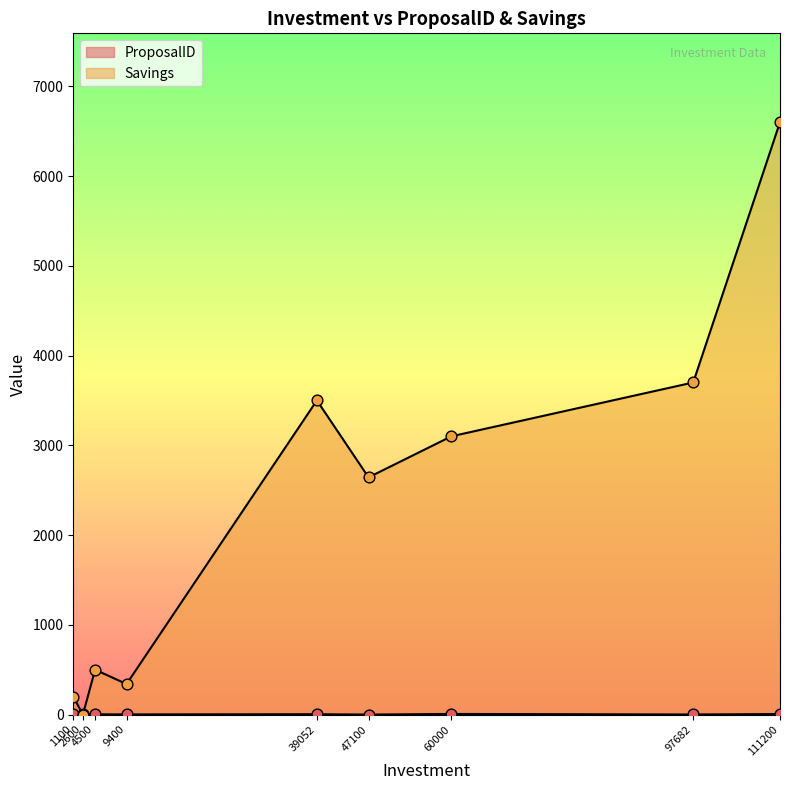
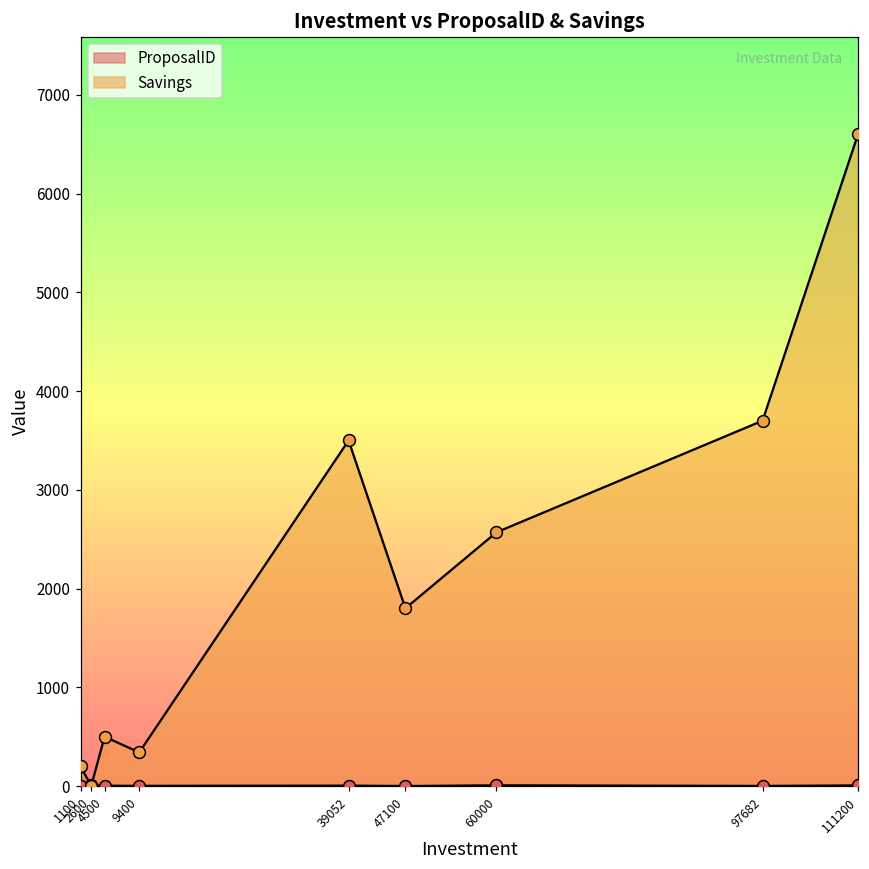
  {
    "ProposalID": {
      "1100": 0,
      "4500": 0,
      "9400": 0,
      "39052": 0,
      "47100": 0,
      "60000": 0,
      "97682": 0,
      "111200": 0
    },
    "Savings": {
      "1100": 200,
      "4500": 500,
      "9400": 300,
      "39052": 3500,
-     "47100": 2600,
-     "60000": 3100,
+     "47100": 1800,
+     "60000": 2600,
      "97682": 3700,
      "111200": 6600
    }
  }
